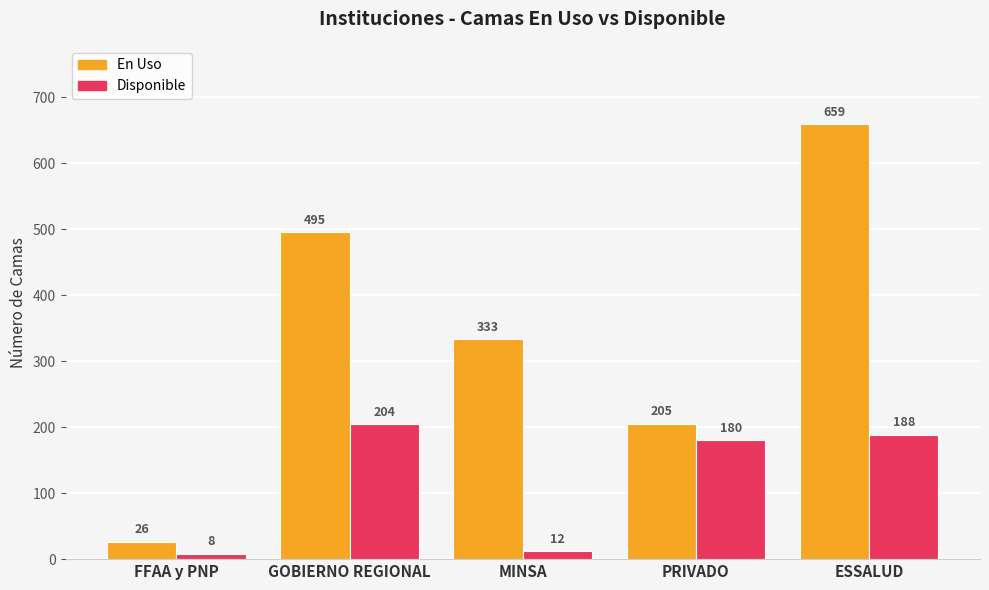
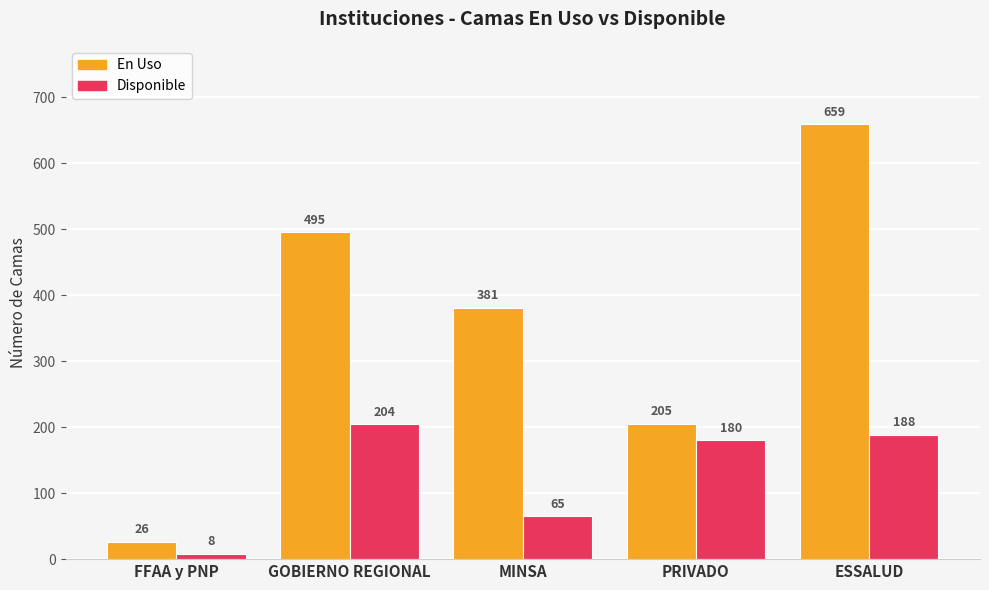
  {
    "En Uso": {
      "FFAA y PNP": 26,
      "GOBIERNO REGIONAL": 495,
-     "MINSA": 333,
+     "MINSA": 381,
      "PRIVADO": 205,
      "ESSALUD": 659
    },
    "Disponible": {
      "FFAA y PNP": 8,
      "GOBIERNO REGIONAL": 204,
-     "MINSA": 12,
+     "MINSA": 65,
      "PRIVADO": 180,
      "ESSALUD": 188
    }
  }
